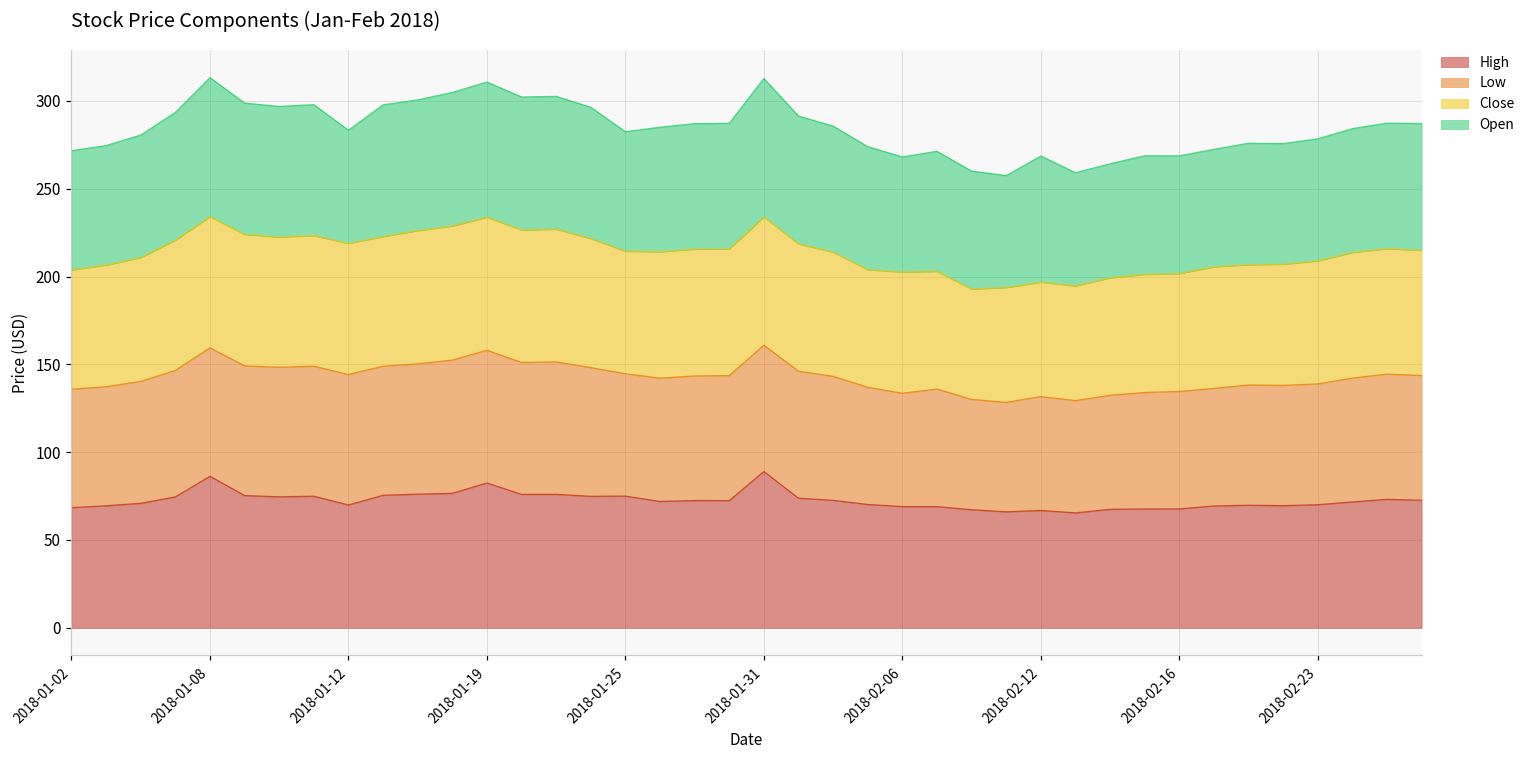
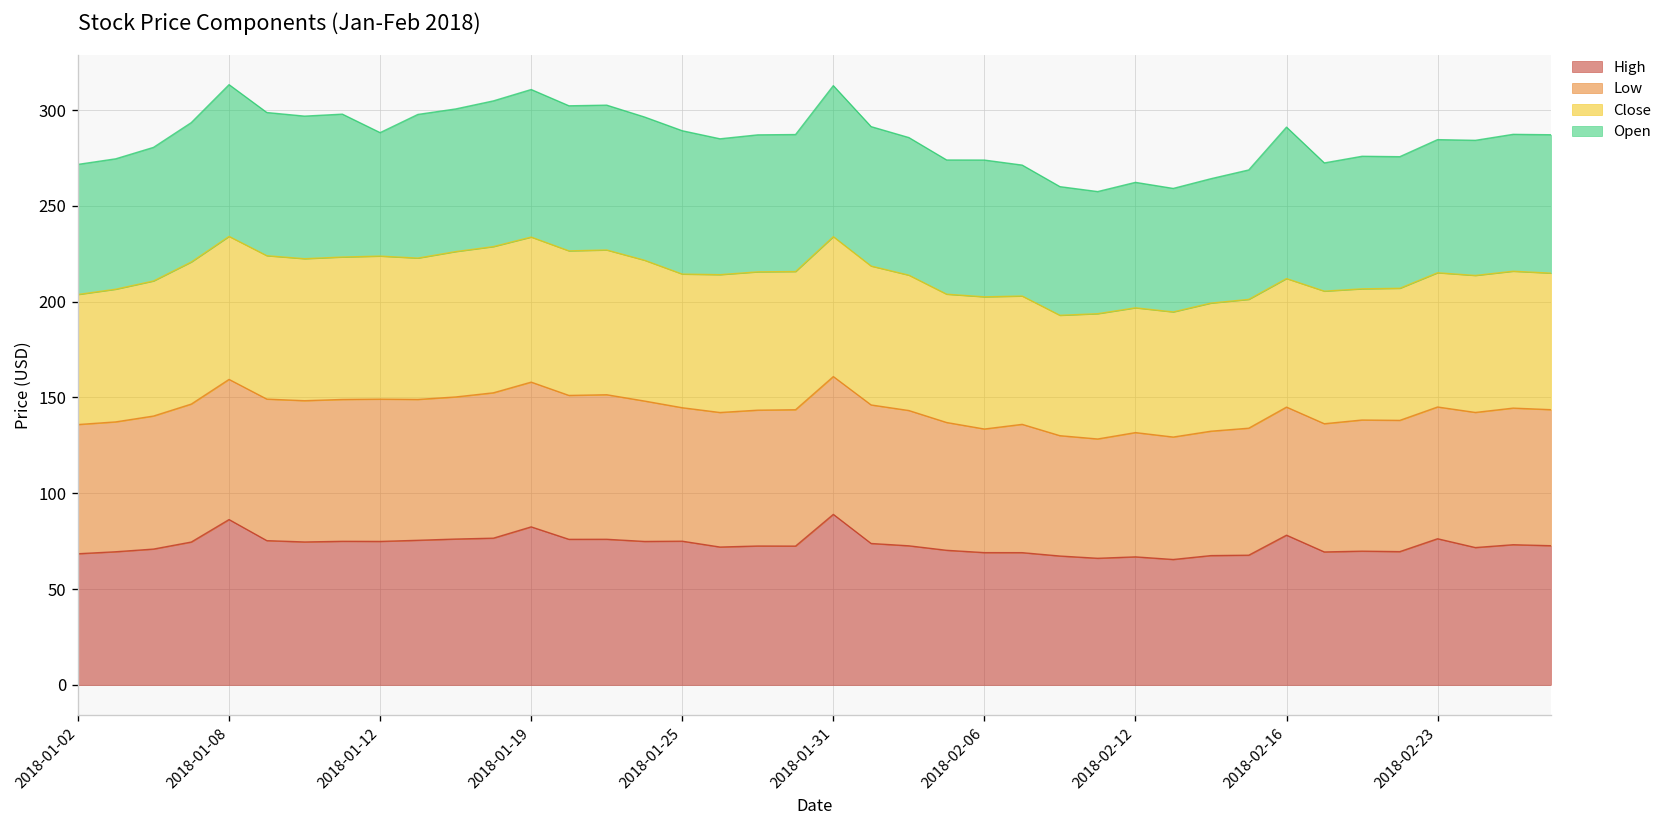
  {
    "High": {
      "2018-01-02": 68,
      "2018-01-08": 86,
-     "2018-01-12": 70,
+     "2018-01-12": 75,
      "2018-01-19": 82,
      "2018-01-25": 75,
      "2018-01-31": 89,
      "2018-02-06": 69,
      "2018-02-12": 67,
-     "2018-02-16": 68,
-     "2018-02-23": 70
+     "2018-02-16": 78,
+     "2018-02-23": 76
    },
    "Open": {
      "2018-01-02": 68,
      "2018-01-08": 79,
      "2018-01-12": 64,
      "2018-01-19": 77,
-     "2018-01-25": 68,
+     "2018-01-25": 75,
      "2018-01-31": 79,
-     "2018-02-06": 66,
-     "2018-02-12": 72,
-     "2018-02-16": 67,
+     "2018-02-06": 71,
+     "2018-02-12": 65,
+     "2018-02-16": 79,
      "2018-02-23": 69
    }
  }
